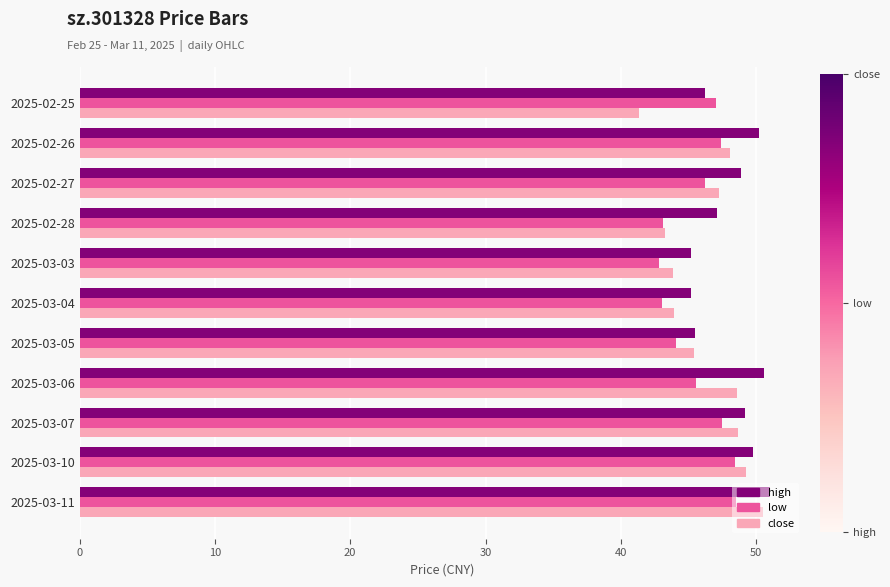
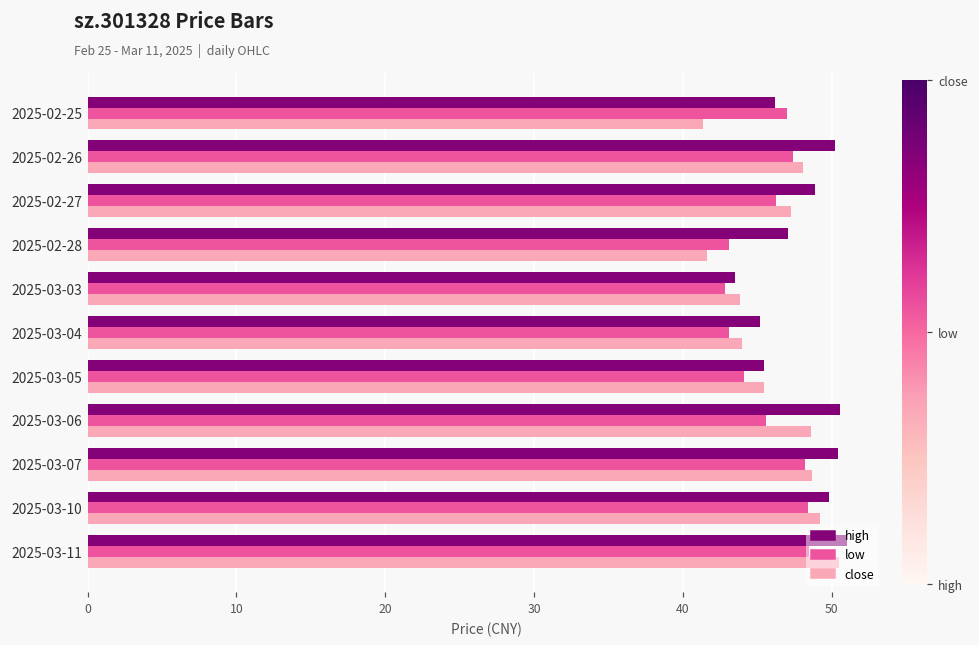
  {
    "high": {
      "2025-02-25": 46.2,
      "2025-02-26": 50.2,
      "2025-02-27": 48.9,
      "2025-02-28": 47.1,
-     "2025-03-03": 45.2,
+     "2025-03-03": 43.5,
      "2025-03-04": 45.2,
      "2025-03-05": 45.5,
      "2025-03-06": 50.6,
-     "2025-03-07": 49.2,
+     "2025-03-07": 50.4,
      "2025-03-10": 49.8
    },
    "low": {
      "2025-02-25": 47.0,
      "2025-02-26": 47.4,
      "2025-02-27": 46.3,
      "2025-02-28": 43.1,
      "2025-03-03": 42.9,
      "2025-03-04": 43.1,
      "2025-03-05": 44.1,
      "2025-03-06": 45.6,
-     "2025-03-07": 47.5,
+     "2025-03-07": 48.2,
      "2025-03-10": 48.4
    },
    "close": {
      "2025-02-25": 41.4,
      "2025-02-26": 48.1,
      "2025-02-27": 47.2,
-     "2025-02-28": 43.3,
+     "2025-02-28": 41.6,
      "2025-03-03": 43.8,
      "2025-03-04": 44.0,
      "2025-03-05": 45.4,
      "2025-03-06": 48.6,
      "2025-03-07": 48.7,
      "2025-03-10": 49.2
    }
  }
